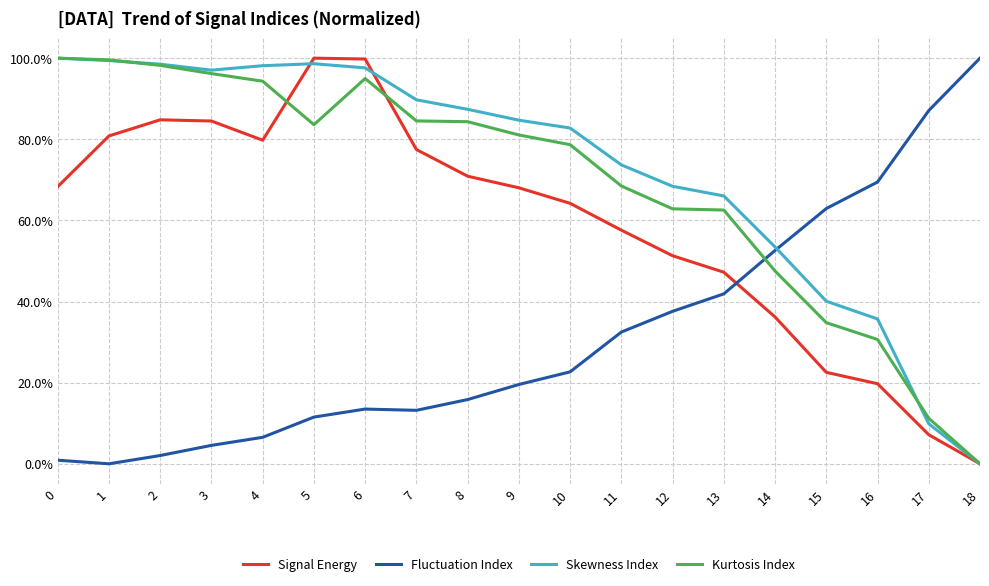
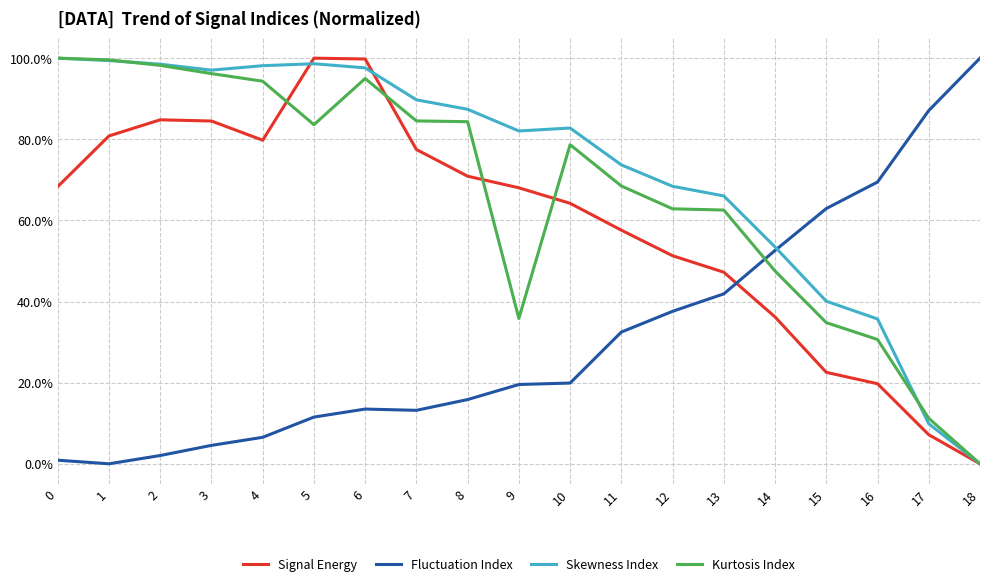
  {
    "Signal Energy": {
      "0": "68%",
      "1": "81%",
      "2": "85%",
      "3": "85%",
      "4": "80%",
      "5": "100%",
      "6": "100%",
      "7": "77%",
      "8": "71%",
      "9": "68%",
      "10": "64%",
      "11": "58%",
      "12": "51%",
      "13": "47%",
      "14": "36%",
      "15": "23%",
      "16": "20%",
      "17": "7%"
    },
    "Fluctuation Index": {
      "0": "1%",
      "1": "0%",
      "2": "2%",
      "3": "5%",
      "4": "7%",
      "5": "12%",
      "6": "13%",
      "7": "13%",
      "8": "16%",
      "9": "20%",
-     "10": "23%",
+     "10": "20%",
      "11": "32%",
      "12": "38%",
      "13": "42%",
      "14": "53%",
      "15": "63%",
      "16": "69%",
      "17": "87%",
      "18": "100%"
    },
    "Skewness Index": {
      "3": "97%",
      "4": "98%",
      "5": "99%",
      "6": "98%",
      "7": "90%",
      "8": "87%",
-     "9": "85%",
+     "9": "82%",
      "10": "83%",
      "11": "74%",
      "12": "68%",
      "13": "66%",
      "14": "53%",
      "15": "40%",
      "16": "36%",
      "17": "10%"
    },
    "Kurtosis Index": {
      "3": "96%",
      "4": "94%",
      "5": "84%",
      "6": "95%",
      "7": "85%",
      "8": "84%",
-     "9": "81%",
+     "9": "36%",
      "10": "79%",
      "11": "68%",
      "12": "63%",
      "13": "63%",
      "14": "48%",
      "15": "35%",
      "16": "31%",
      "17": "11%"
    }
  }
